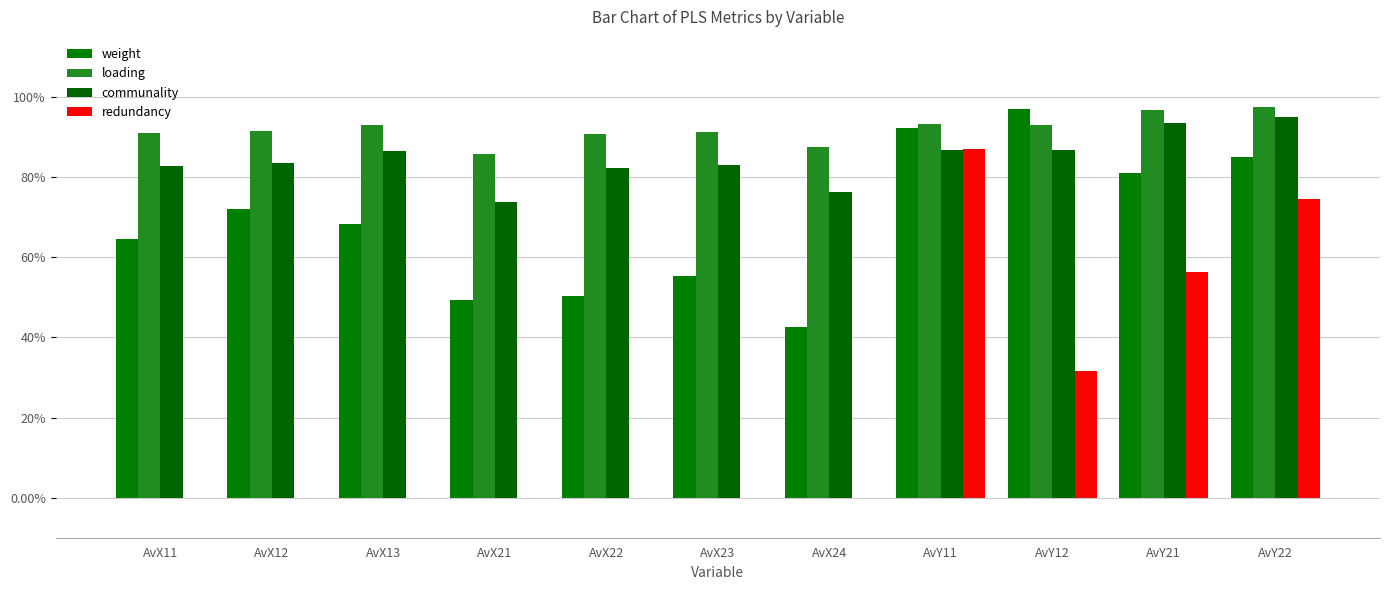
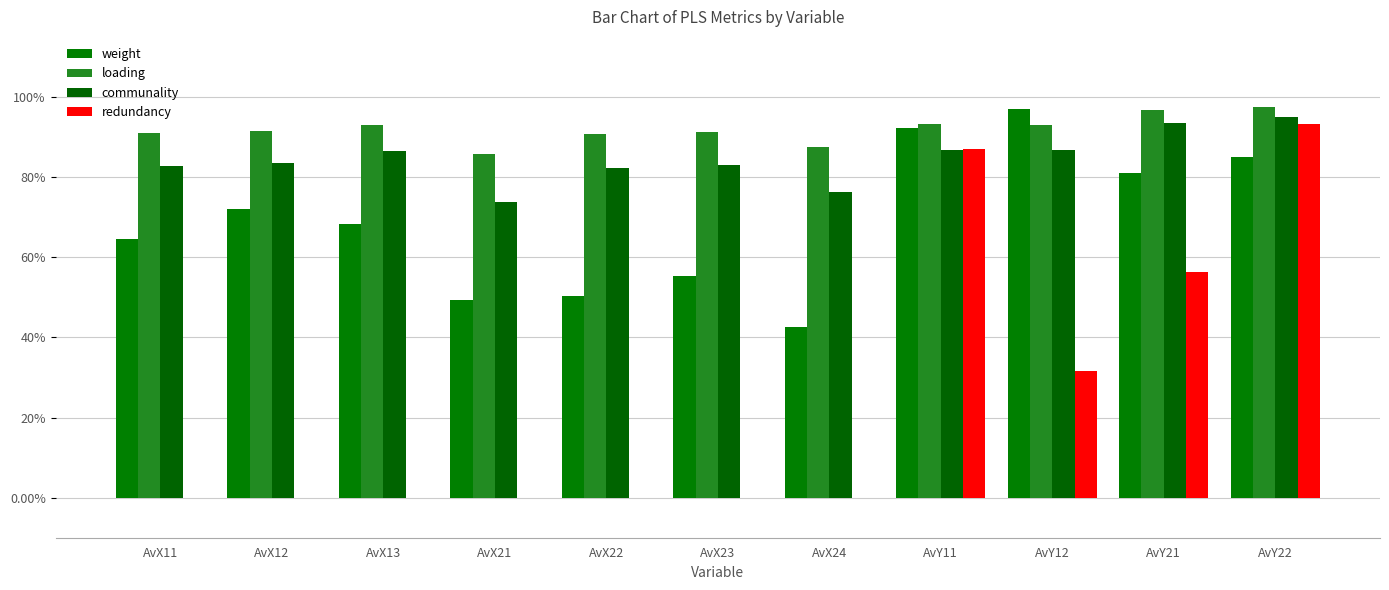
  {
    "redundancy": {
      "AvX11": "0%",
      "AvX12": "0%",
      "AvX13": "0%",
      "AvX21": "0%",
      "AvX22": "0%",
      "AvX23": "0%",
      "AvX24": "0%",
      "AvY11": "87%",
      "AvY12": "31%",
      "AvY21": "56%",
-     "AvY22": "74%"
+     "AvY22": "93%"
    }
  }
